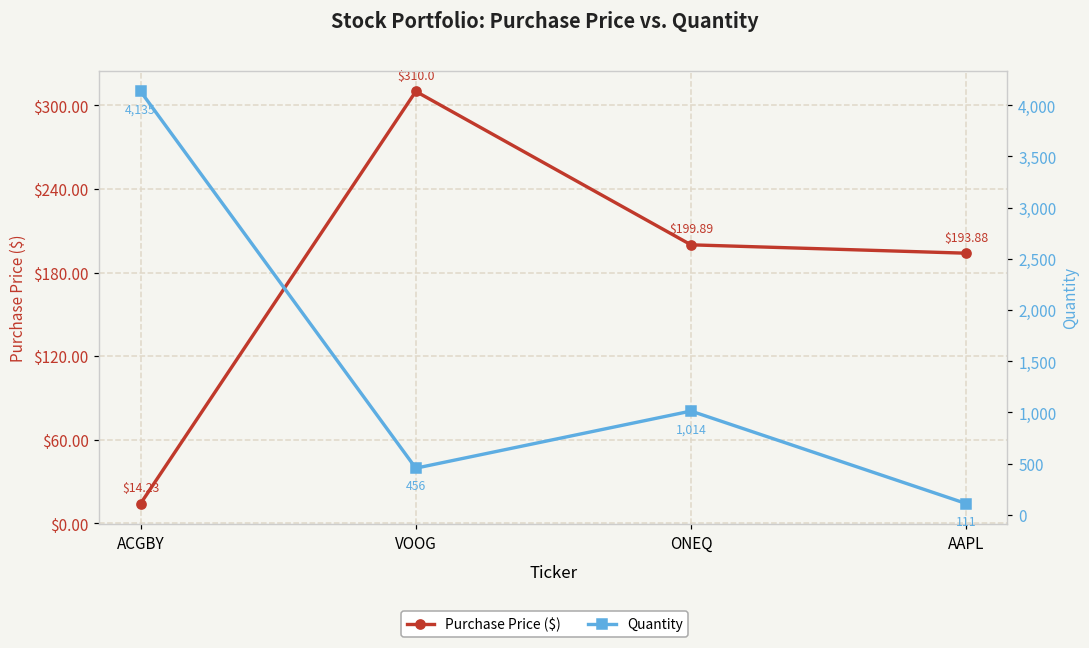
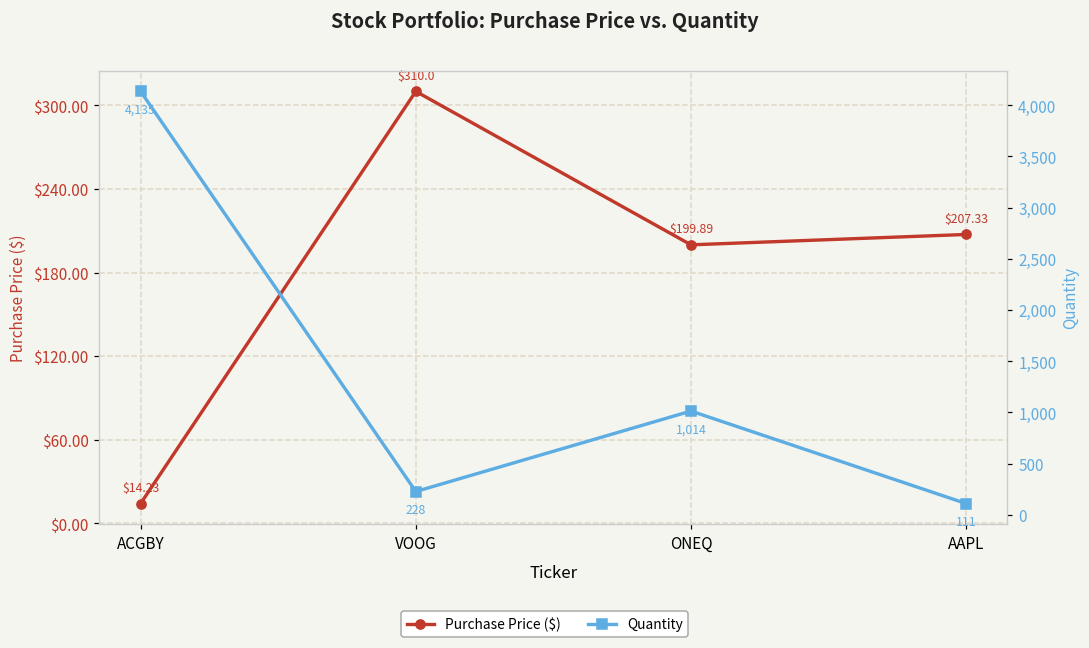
  {
    "Purchase Price ($)": {
      "ACGBY": "$14.23",
      "VOOG": "$310.0",
      "ONEQ": "$199.89",
-     "AAPL": "$193.88"
+     "AAPL": "$207.33"
    },
    "Quantity": {
      "ACGBY": "4,135",
-     "VOOG": "456",
+     "VOOG": "228",
      "ONEQ": "1,014",
      "AAPL": "111"
    }
  }
